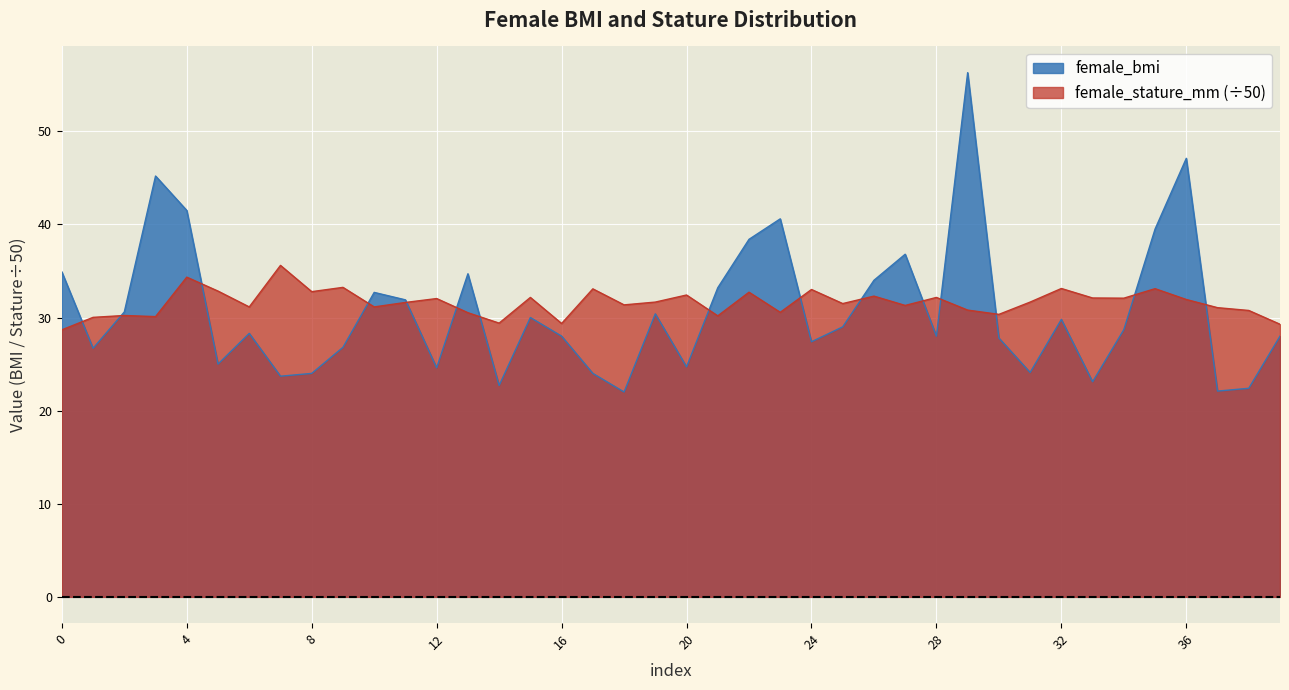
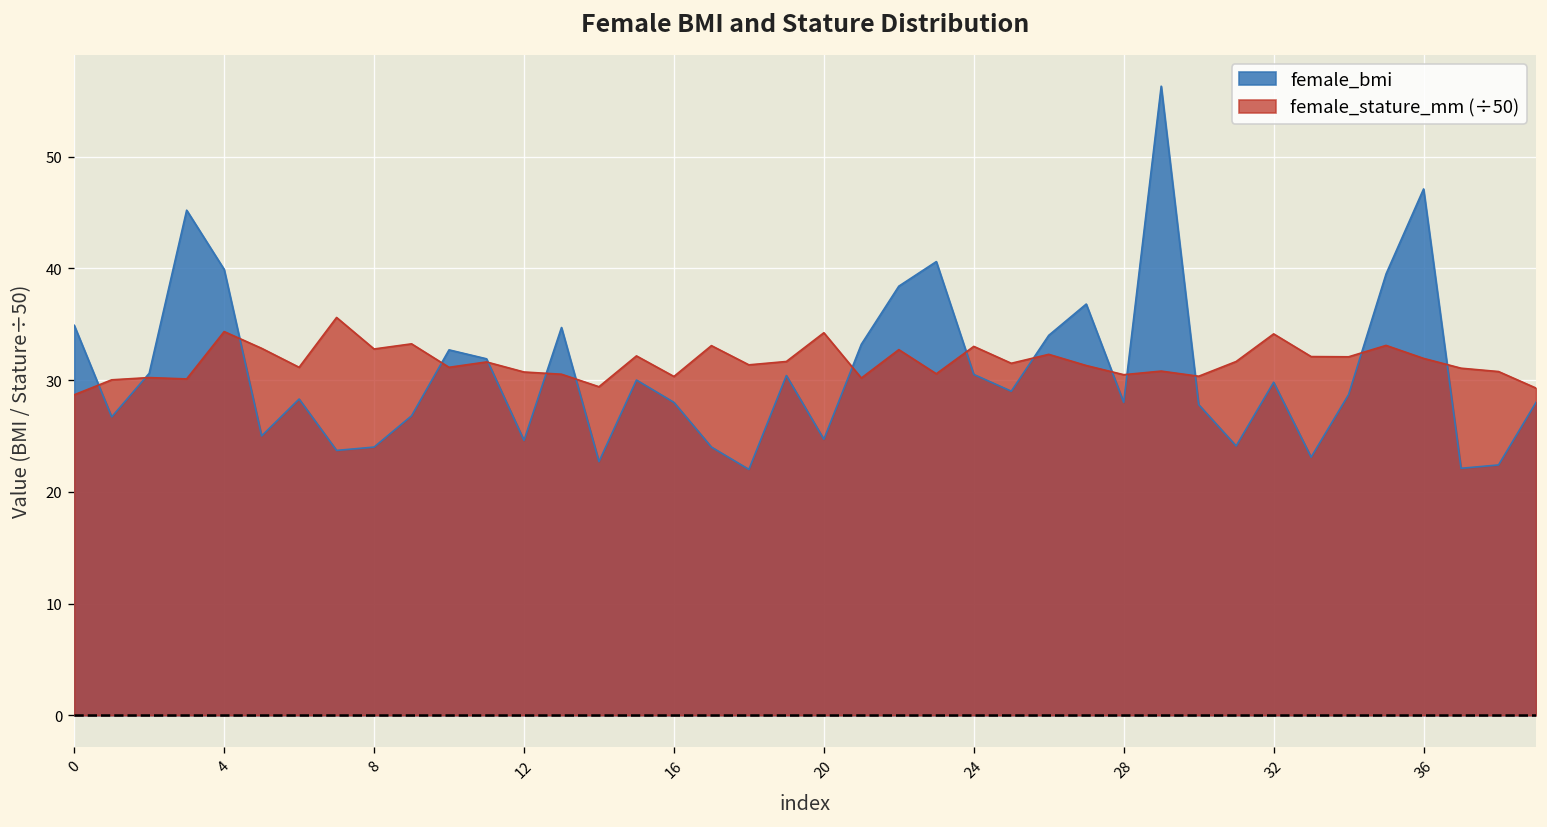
  {
    "female_bmi": {
      "0": 35,
-     "4": 42,
+     "4": 40,
      "8": 24,
      "12": 25,
      "16": 28,
      "20": 25,
-     "24": 27,
+     "24": 31,
      "28": 28,
      "32": 30,
      "36": 47
    },
    "female_stature_mm (÷50)": {
      "0": 29,
      "4": 34,
      "8": 33,
-     "12": 32,
-     "16": 29,
-     "20": 32,
+     "12": 31,
+     "16": 30,
+     "20": 34,
      "24": 33,
-     "28": 32,
-     "32": 33,
+     "28": 30,
+     "32": 34,
      "36": 32
    }
  }
